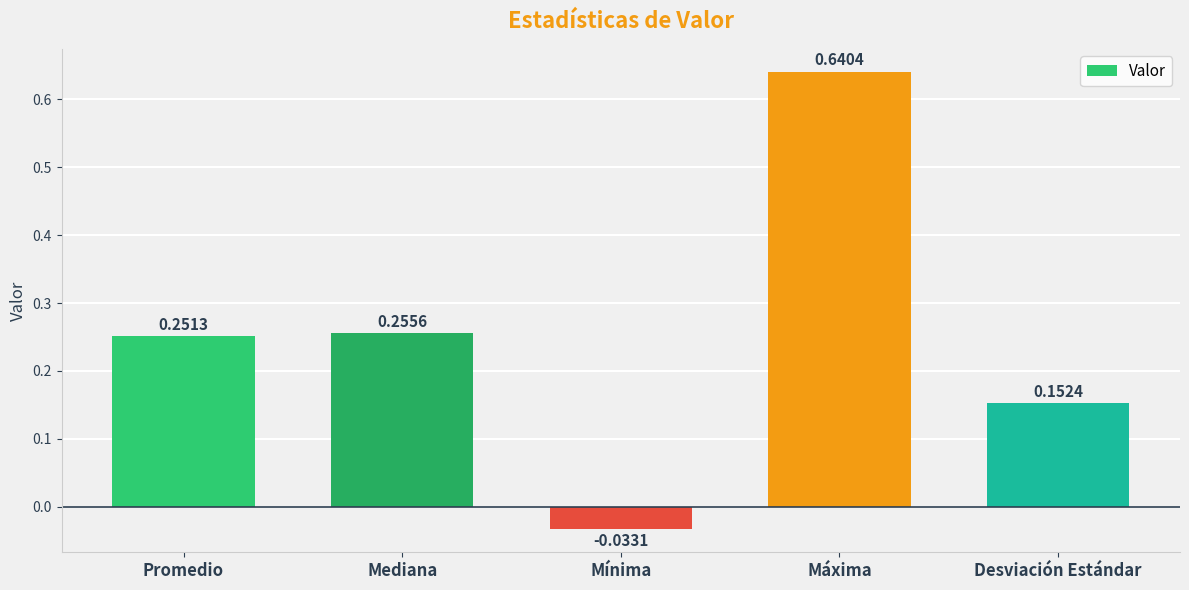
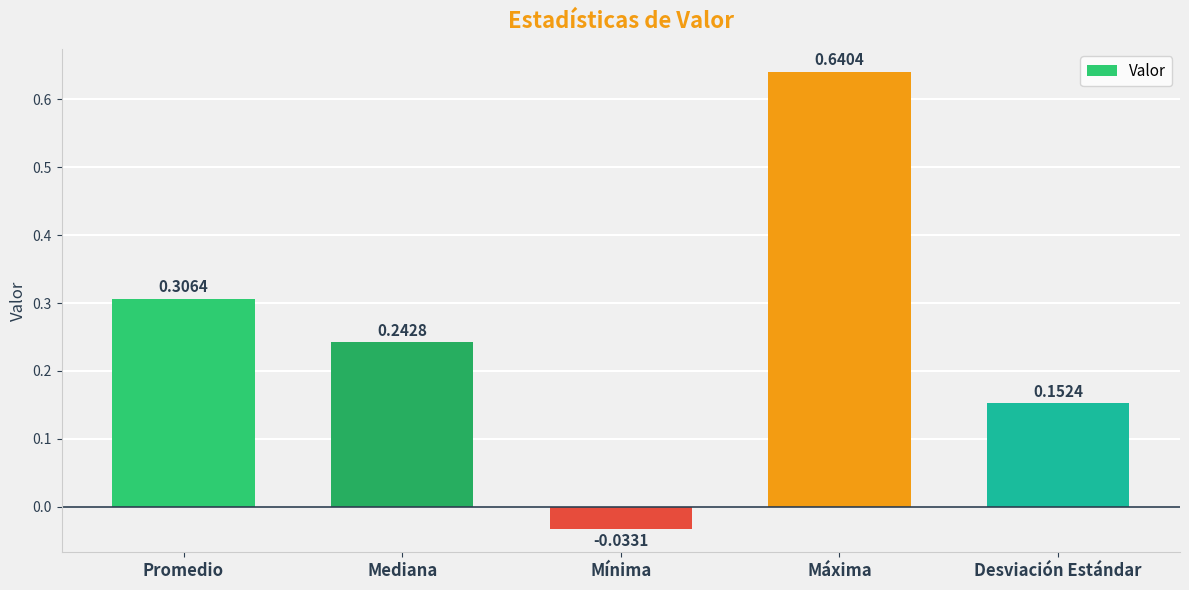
  {
-   "Promedio": 0.2513,
-   "Mediana": 0.2556,
+   "Promedio": 0.3064,
+   "Mediana": 0.2428,
    "Mínima": -0.0331,
    "Máxima": 0.6404,
    "Desviación Estándar": 0.1524
  }
